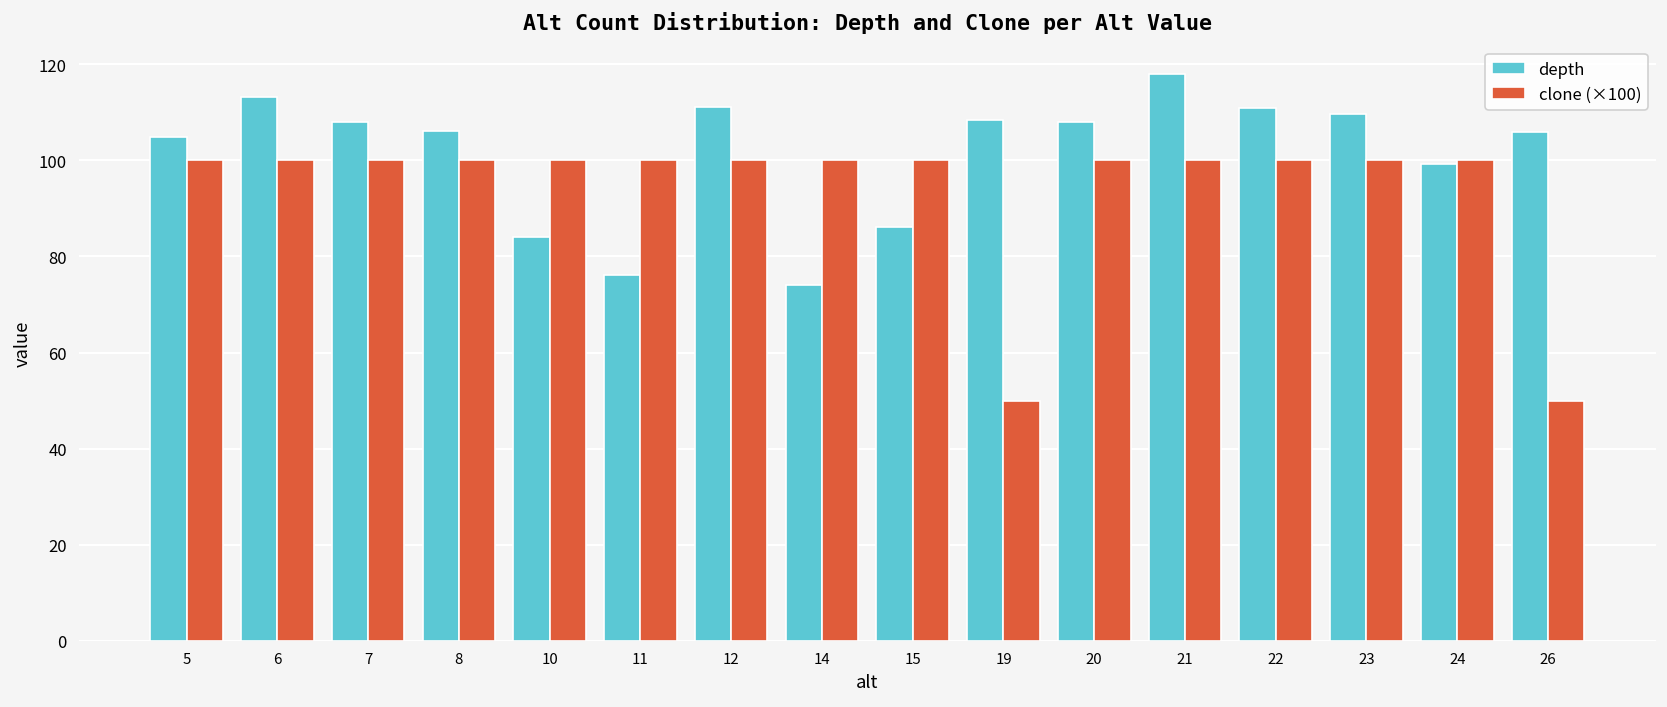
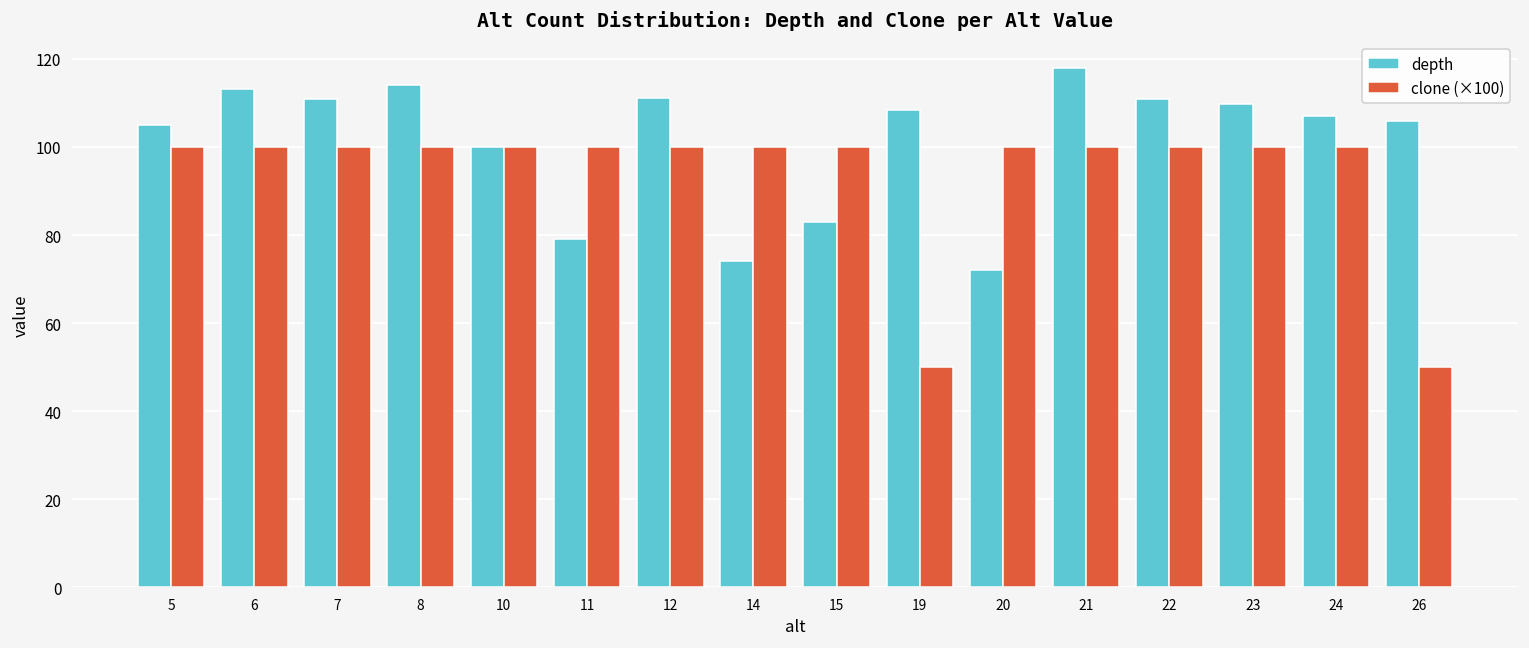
  {
    "depth": {
      "5": 105,
      "6": 113,
-     "7": 108,
-     "8": 106,
-     "10": 84,
-     "11": 76,
+     "7": 111,
+     "8": 114,
+     "10": 100,
+     "11": 79,
      "12": 111,
      "14": 74,
-     "15": 86,
+     "15": 83,
      "19": 109,
-     "20": 108,
+     "20": 72,
      "21": 118,
      "22": 111,
      "23": 110,
-     "24": 99,
+     "24": 107,
      "26": 106
    },
    "clone (×100)": {
      "5": 100,
      "6": 100,
      "7": 100,
      "8": 100,
      "10": 100,
      "11": 100,
      "12": 100,
      "14": 100,
      "15": 100,
      "19": 50,
      "20": 100,
      "21": 100,
      "22": 100,
      "23": 100,
      "24": 100,
      "26": 50
    }
  }
